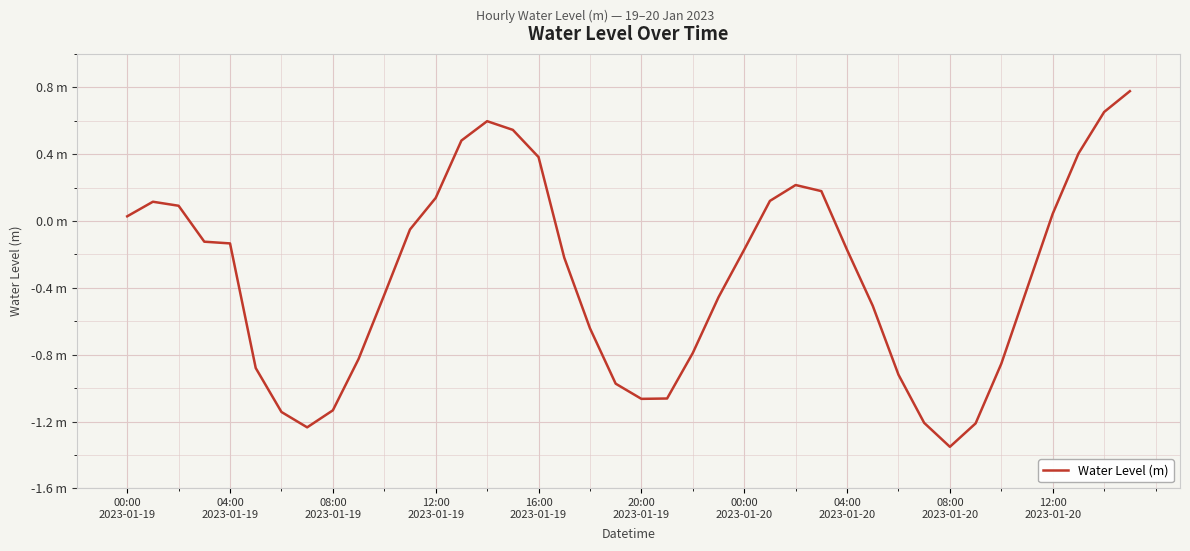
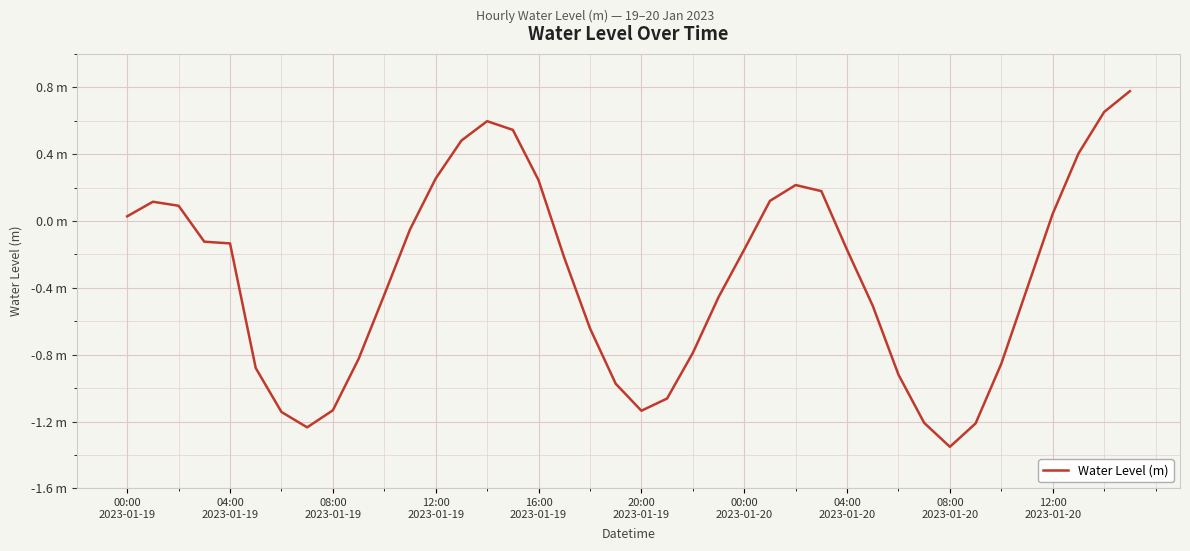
  {
    "00:00 2023-01-19": "0.03 m",
    "04:00 2023-01-19": "-0.13 m",
    "08:00 2023-01-19": "-1.13 m",
-   "12:00 2023-01-19": "0.14 m",
-   "16:00 2023-01-19": "0.38 m",
-   "20:00 2023-01-19": "-1.06 m",
+   "12:00 2023-01-19": "0.25 m",
+   "16:00 2023-01-19": "0.24 m",
+   "20:00 2023-01-19": "-1.14 m",
    "00:00 2023-01-20": "-0.17 m",
    "04:00 2023-01-20": "-0.17 m",
    "08:00 2023-01-20": "-1.35 m",
    "12:00 2023-01-20": "0.04 m"
  }
